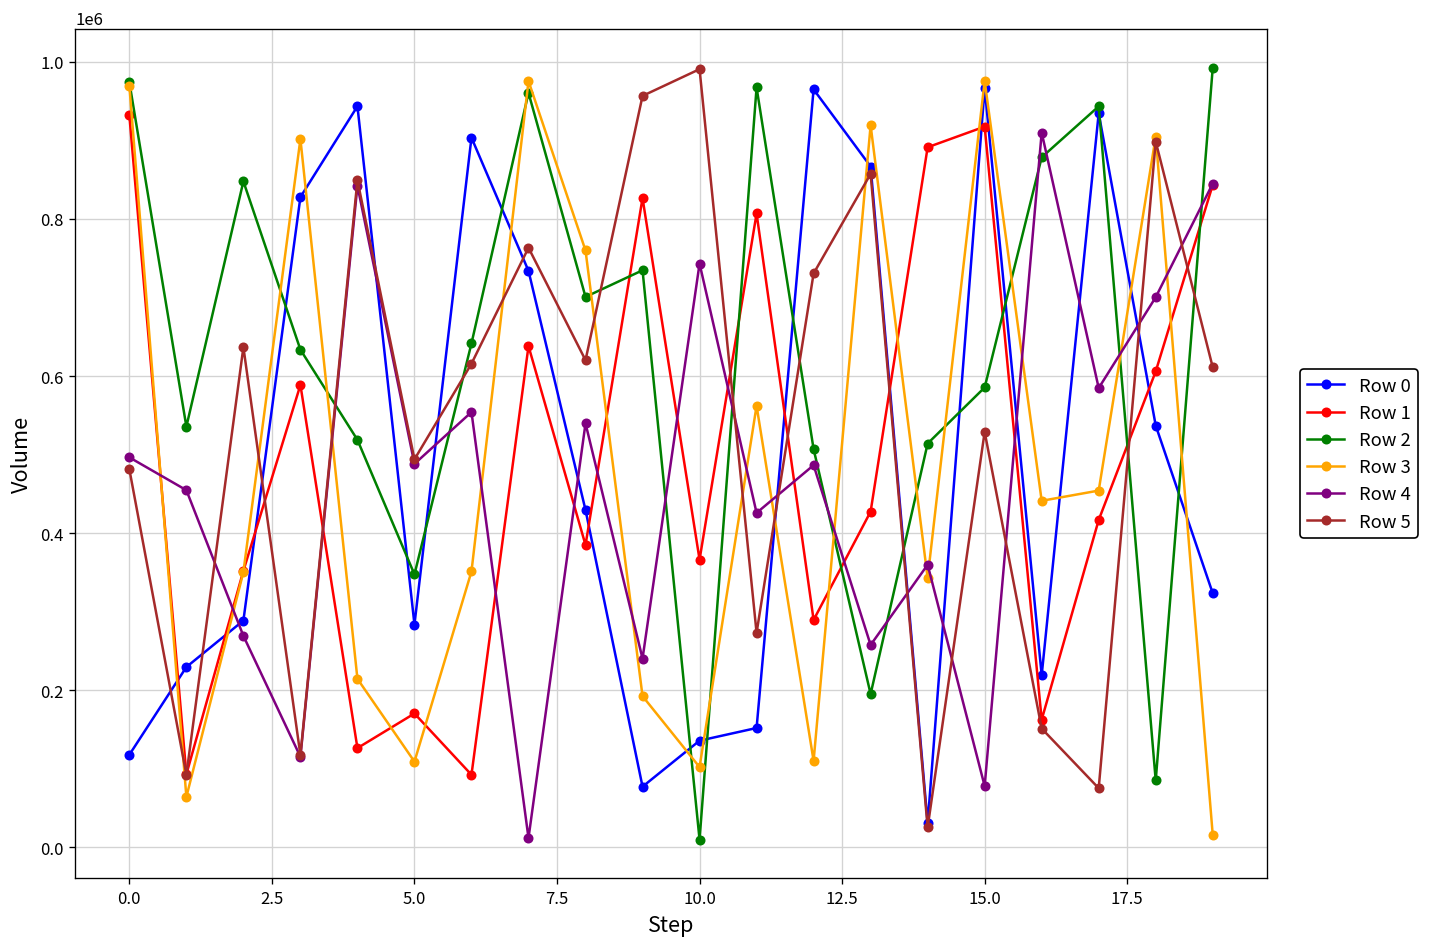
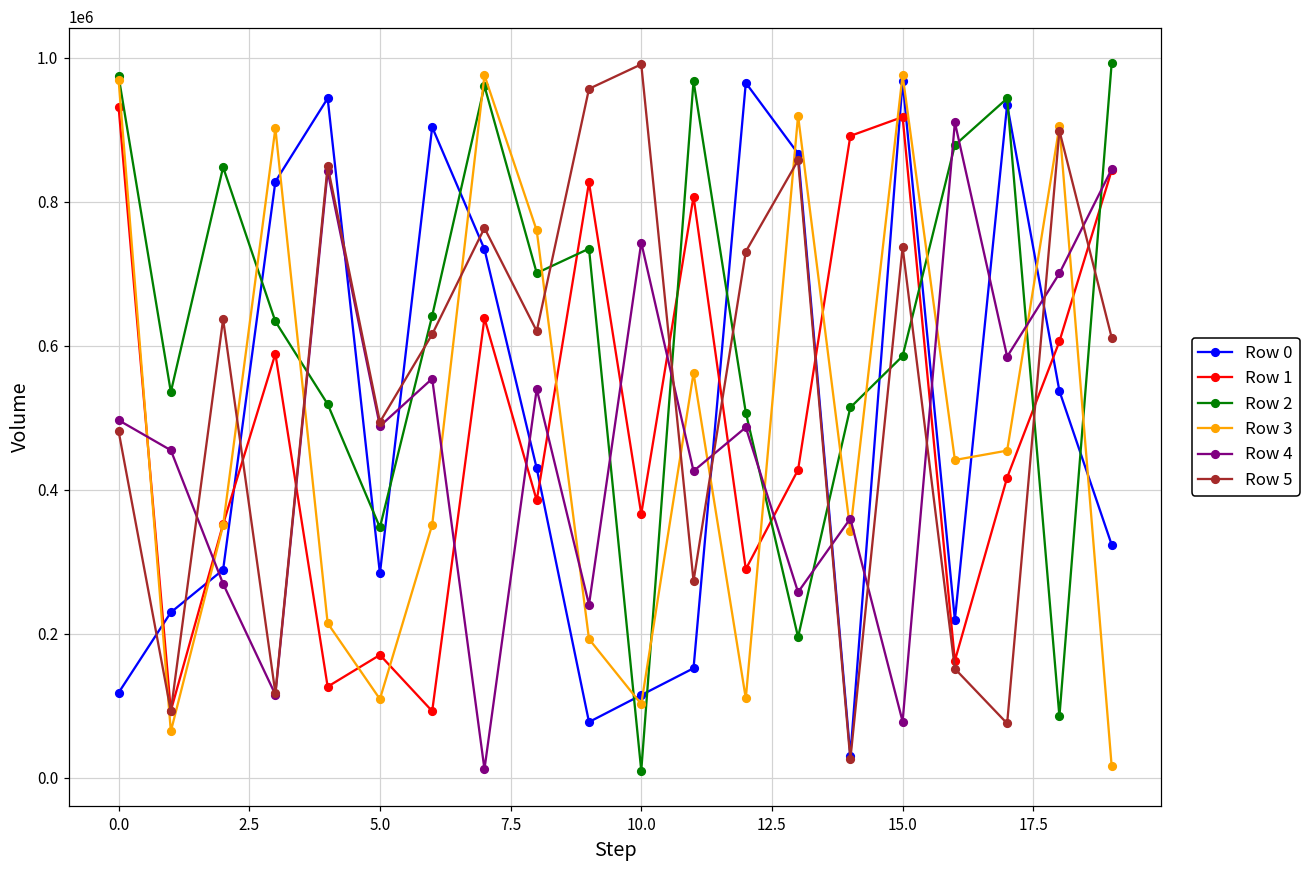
  {
    "Row 0": {
      "0.0": 120000,
      "5.0": 280000,
-     "10.0": 140000,
+     "10.0": 110000,
      "15.0": 970000
    },
    "Row 1": {
      "0.0": 930000,
      "5.0": 170000,
      "10.0": 370000,
      "15.0": 920000
    },
    "Row 2": {
      "0.0": 970000,
      "5.0": 350000,
      "10.0": 10000,
      "15.0": 590000
    },
    "Row 3": {
      "0.0": 970000,
      "5.0": 110000,
      "10.0": 100000,
      "15.0": 980000
    },
    "Row 4": {
      "0.0": 500000,
      "5.0": 490000,
      "10.0": 740000,
      "15.0": 80000
    },
    "Row 5": {
      "0.0": 480000,
      "5.0": 490000,
      "10.0": 990000,
-     "15.0": 530000
+     "15.0": 740000
    }
  }
